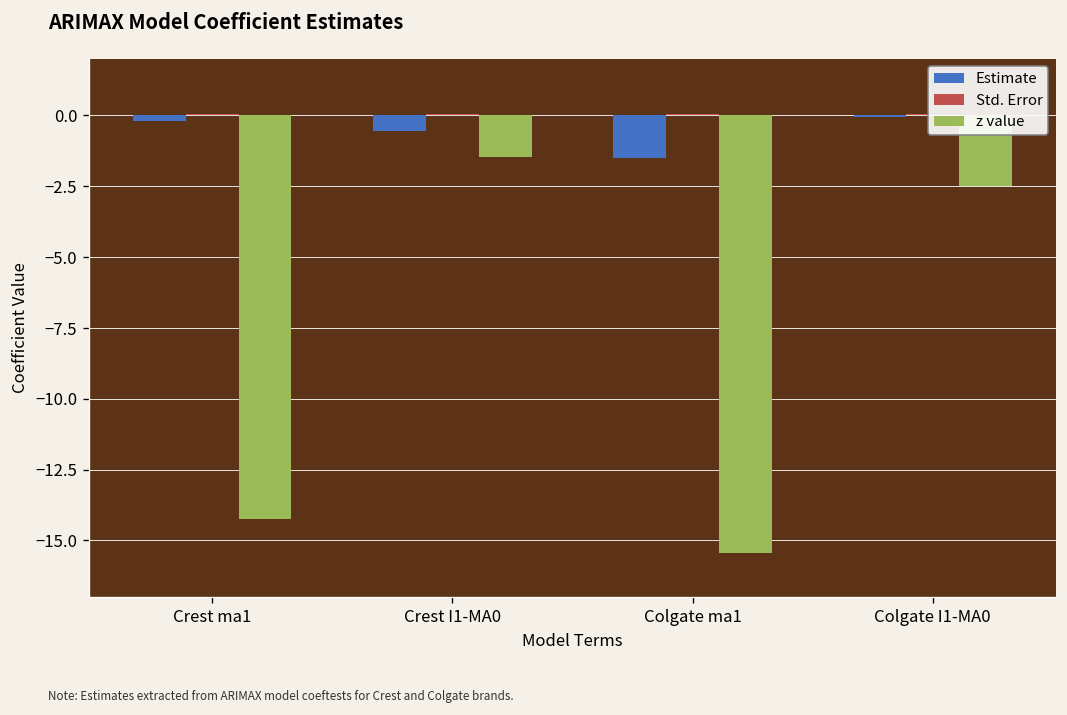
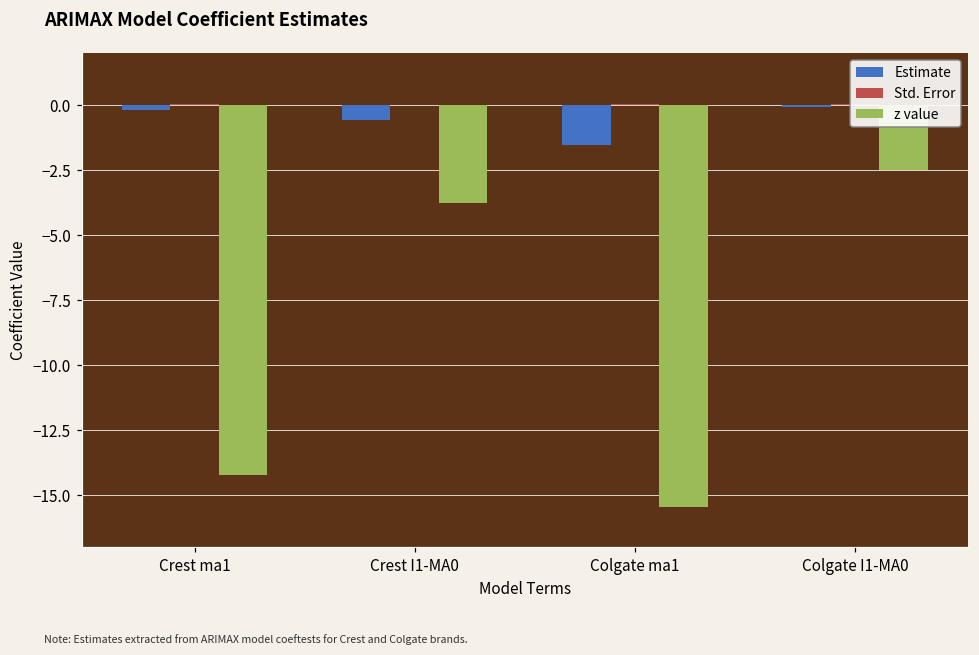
  {
    "Estimate": {
      "Crest ma1": -0.2,
      "Crest I1-MA0": -0.6,
      "Colgate ma1": -1.5
    },
    "z value": {
      "Crest ma1": -14.2,
-     "Crest I1-MA0": -1.5,
+     "Crest I1-MA0": -3.8,
      "Colgate ma1": -15.4,
      "Colgate I1-MA0": -2.5
    }
  }
